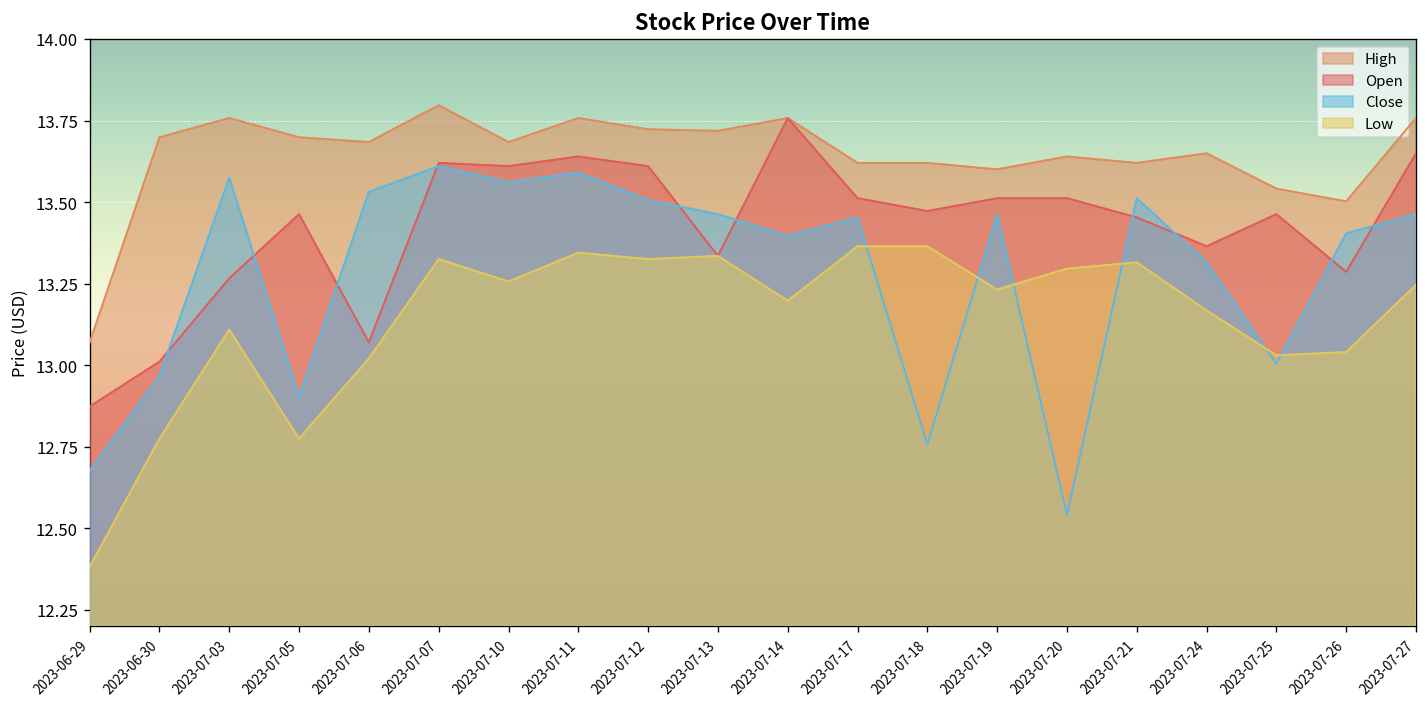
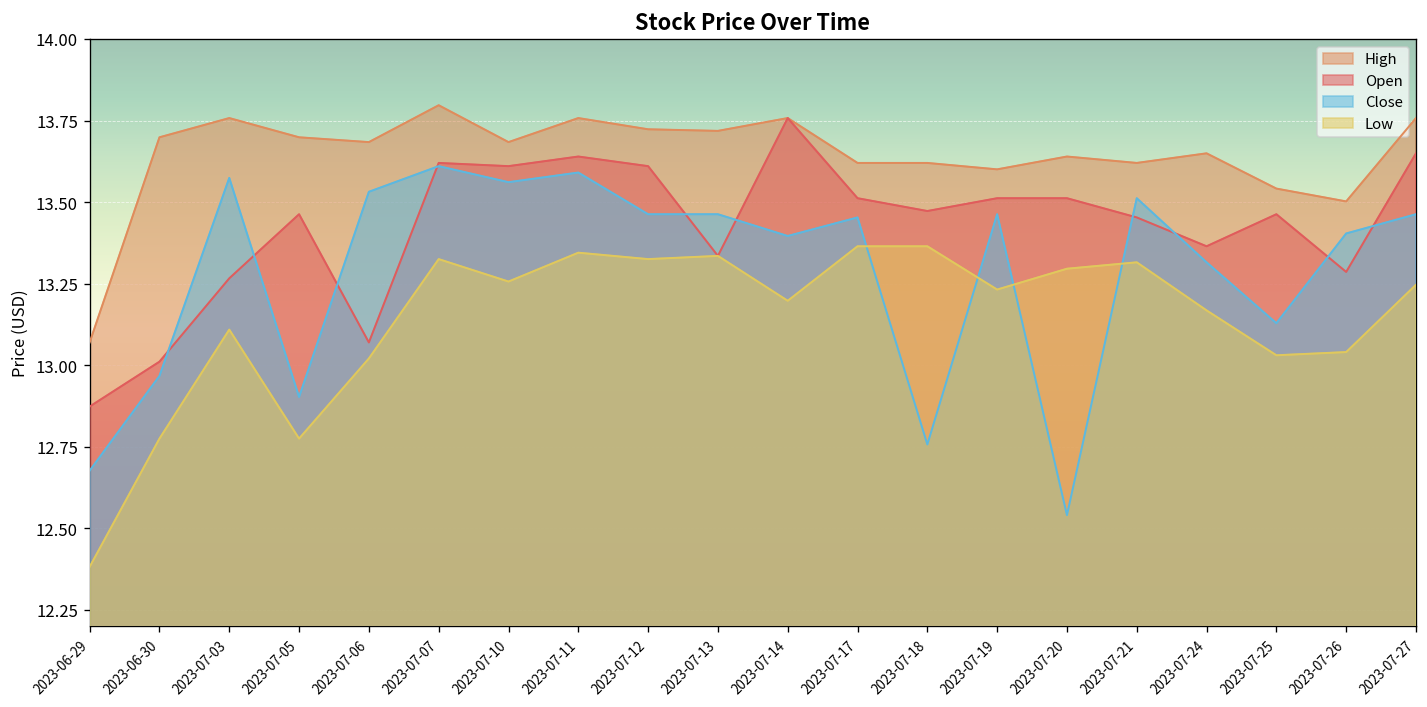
  {
    "Close": {
      "2023-06-29": 12.68,
      "2023-06-30": 12.97,
      "2023-07-03": 13.57,
      "2023-07-05": 12.90,
      "2023-07-06": 13.53,
      "2023-07-07": 13.61,
      "2023-07-10": 13.56,
      "2023-07-11": 13.59,
-     "2023-07-12": 13.51,
+     "2023-07-12": 13.46,
      "2023-07-13": 13.46,
      "2023-07-14": 13.40,
      "2023-07-17": 13.45,
      "2023-07-18": 12.76,
      "2023-07-19": 13.46,
      "2023-07-20": 12.54,
      "2023-07-21": 13.51,
      "2023-07-24": 13.32,
-     "2023-07-25": 13.00,
+     "2023-07-25": 13.13,
      "2023-07-26": 13.40,
      "2023-07-27": 13.46
    }
  }
